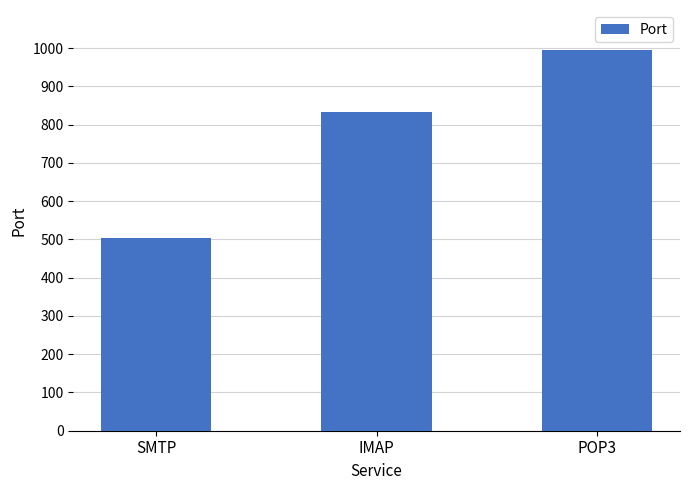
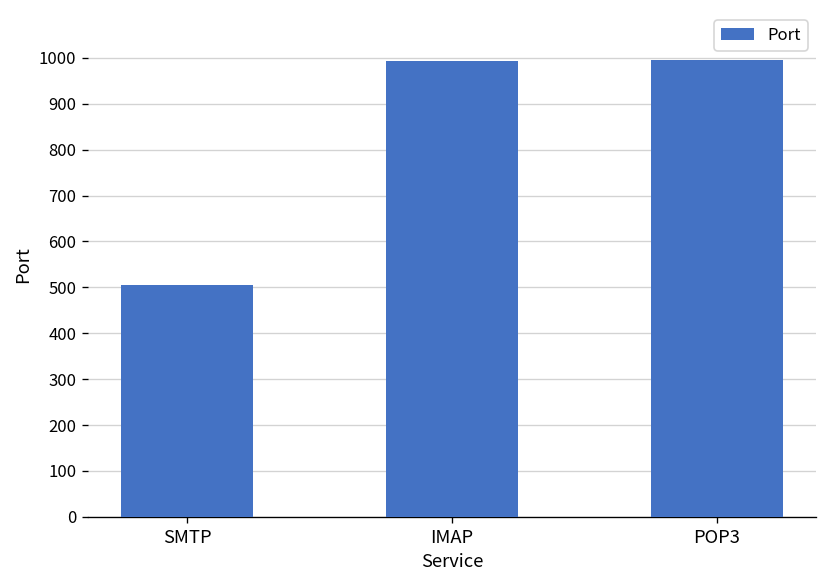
  {
    "SMTP": 510,
-   "IMAP": 830,
+   "IMAP": 990,
    "POP3": 1000
  }
